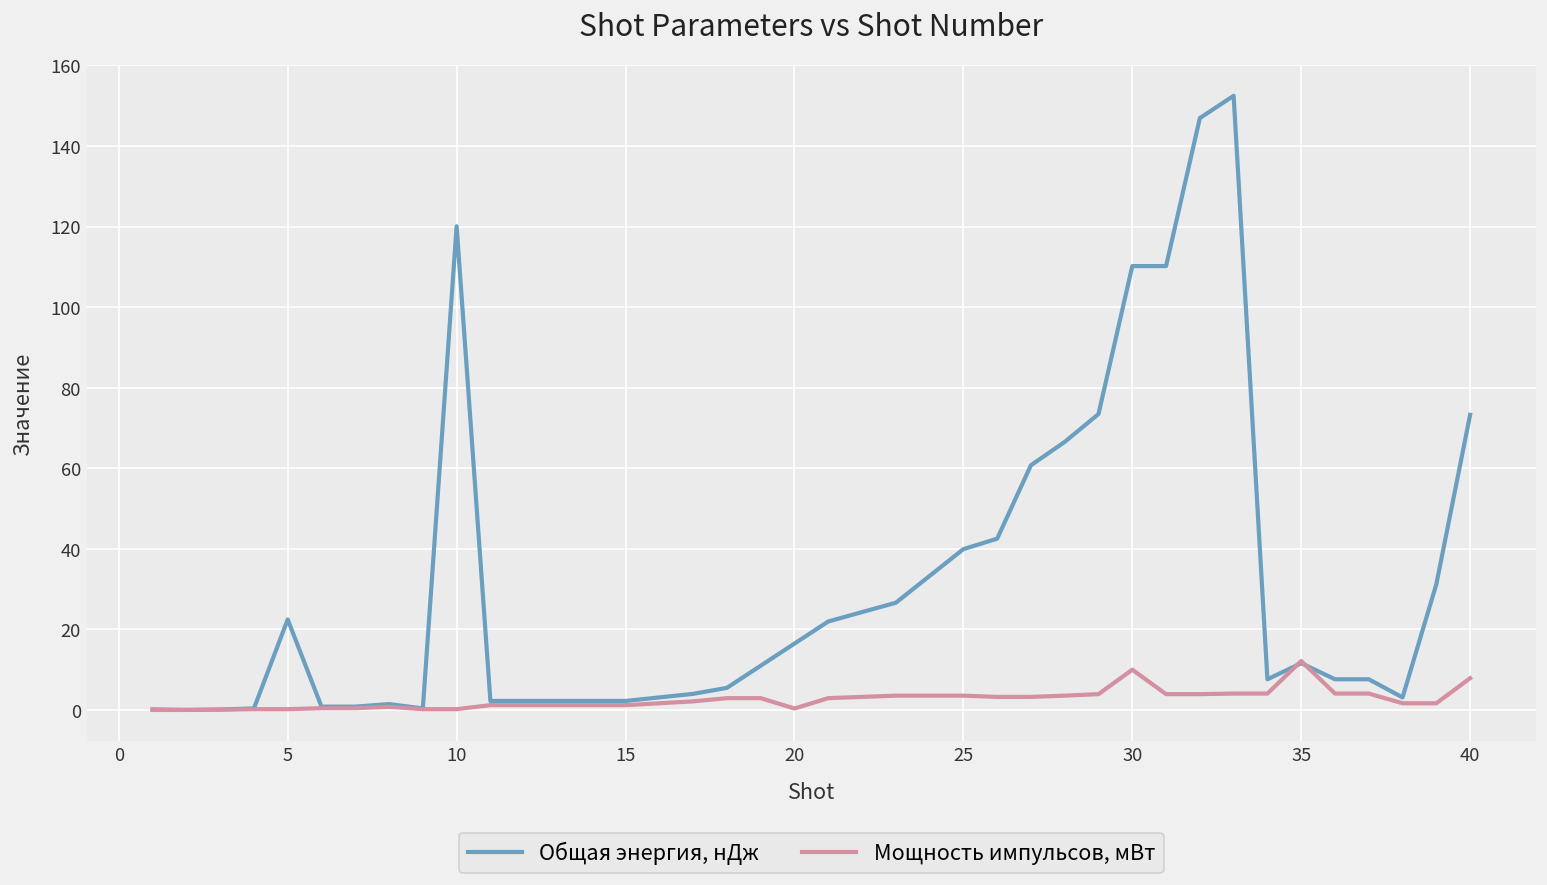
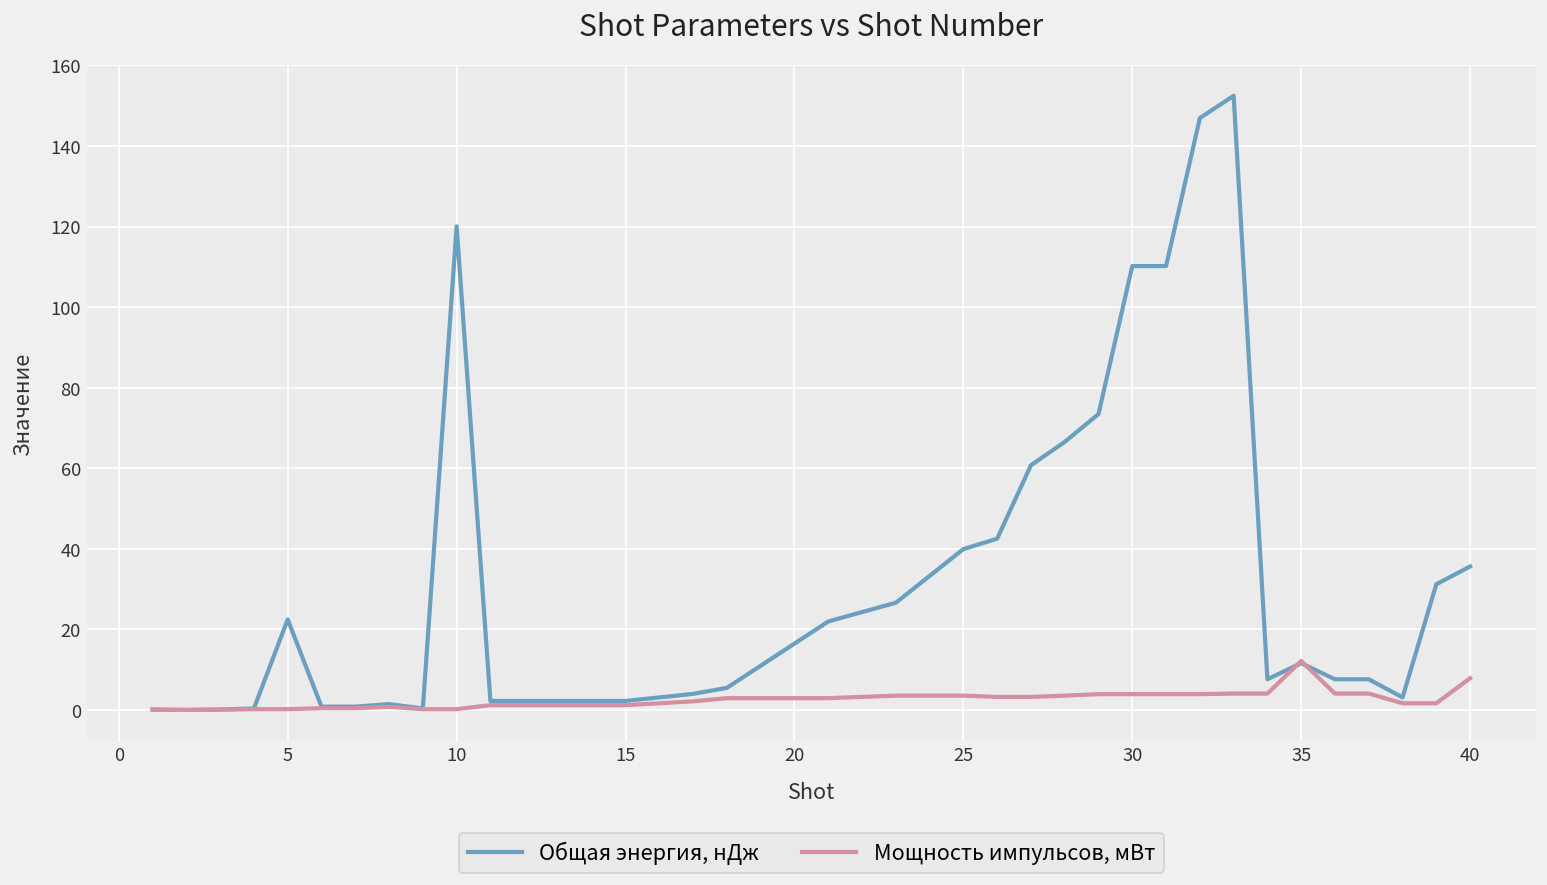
  {
    "Общая энергия, нДж": {
      "5": 22,
      "10": 120,
      "15": 2,
      "20": 16,
      "25": 40,
      "30": 110,
-     "40": 73
+     "40": 36
    },
    "Мощность импульсов, мВт": {
      "5": 0,
      "10": 0,
      "15": 1,
-     "20": 0,
+     "20": 3,
      "25": 4,
-     "30": 10,
+     "30": 4,
      "40": 8
    }
  }
